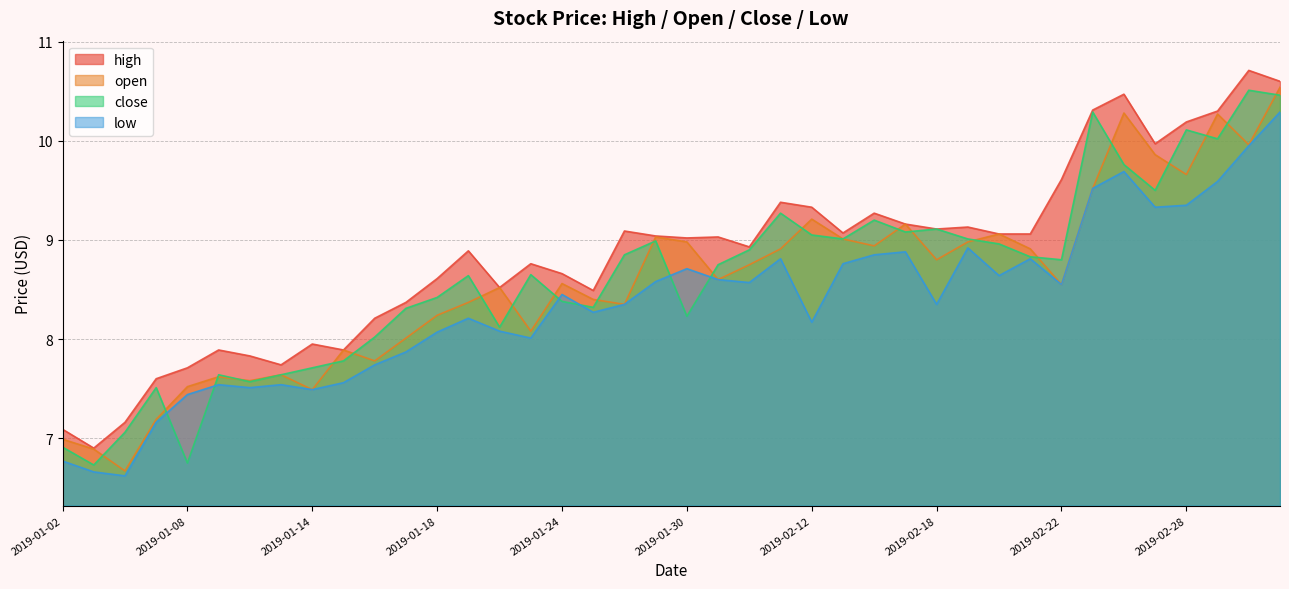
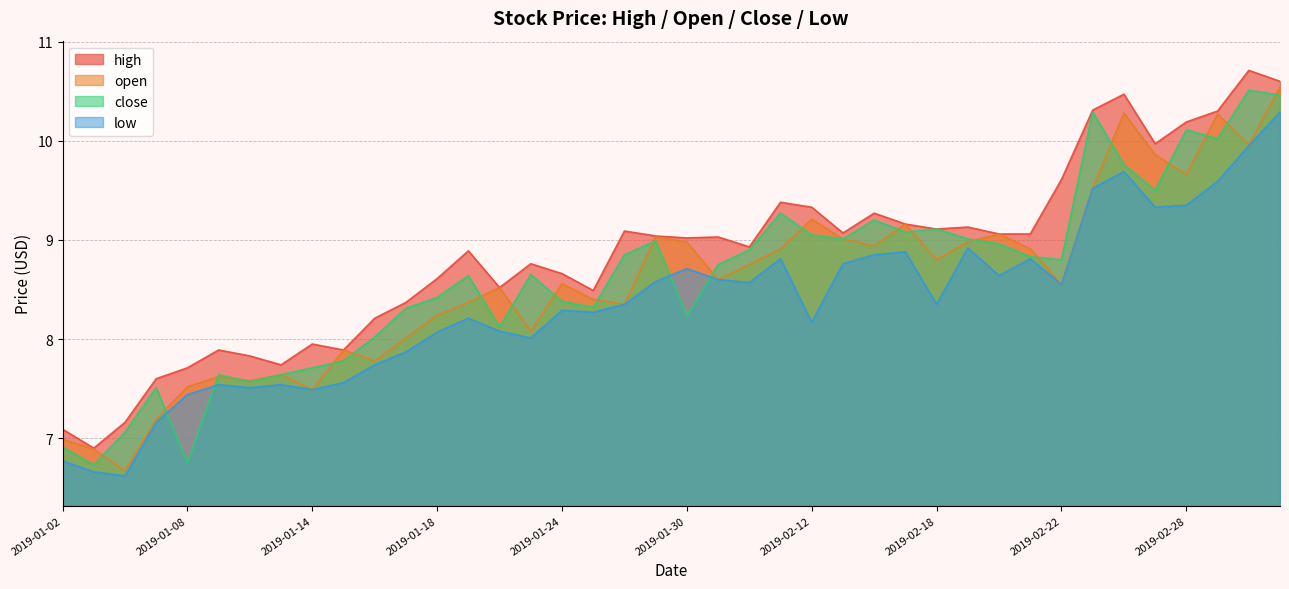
  {
    "close": {
      "2019-01-02": 6.9,
      "2019-01-08": 6.8,
      "2019-01-14": 7.7,
      "2019-01-18": 8.4,
      "2019-01-24": 8.4,
      "2019-01-30": 8.2,
      "2019-02-12": 9.1,
      "2019-02-22": 8.8,
      "2019-02-28": 10.1
    },
    "low": {
      "2019-01-02": 6.8,
      "2019-01-08": 7.4,
      "2019-01-18": 8.1,
-     "2019-01-24": 8.5,
+     "2019-01-24": 8.3,
      "2019-01-30": 8.7,
      "2019-02-12": 8.2,
      "2019-02-18": 8.4,
      "2019-02-28": 9.4
    }
  }
